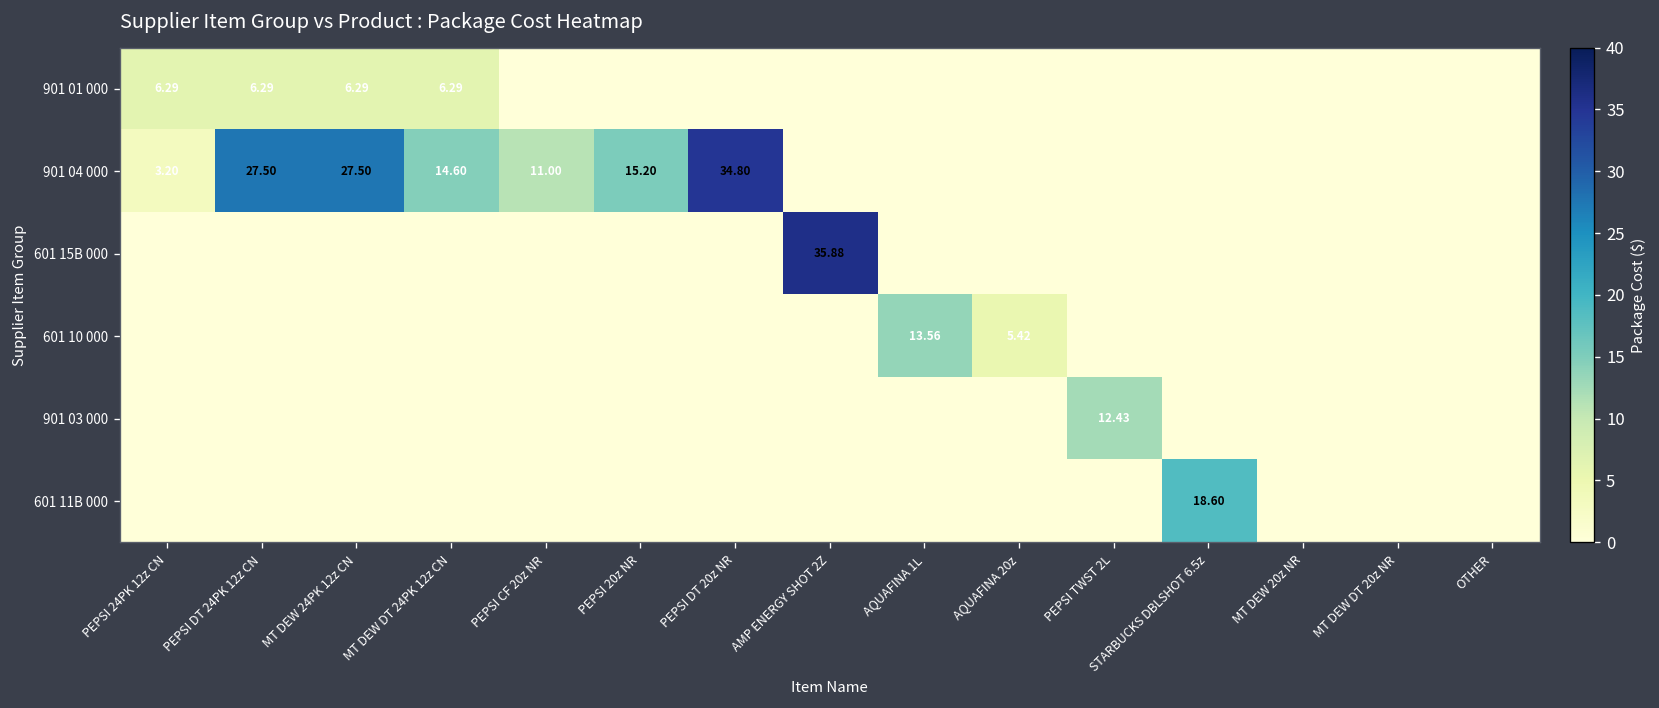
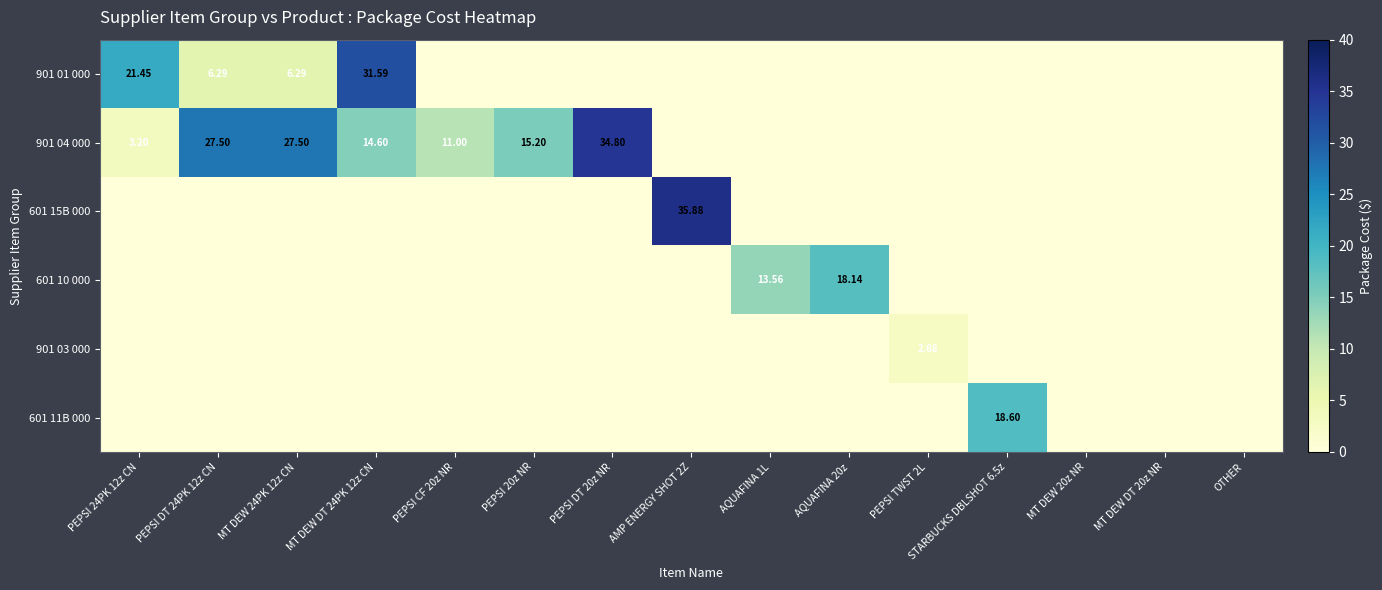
  {
    "901 01 000": {
-     "PEPSI 24PK 12z CN": 6.29,
+     "PEPSI 24PK 12z CN": 21.45,
      "PEPSI DT 24PK 12z CN": 6.29,
      "MT DEW 24PK 12z CN": 6.29,
-     "MT DEW DT 24PK 12z CN": 6.29
+     "MT DEW DT 24PK 12z CN": 31.59
    },
    "901 04 000": {
      "PEPSI 24PK 12z CN": 3.20,
      "PEPSI DT 24PK 12z CN": 27.50,
      "MT DEW 24PK 12z CN": 27.50,
      "MT DEW DT 24PK 12z CN": 14.60,
      "PEPSI CF 20z NR": 11.00,
      "PEPSI 20z NR": 15.20,
      "PEPSI DT 20z NR": 34.80
    },
    "601 15B 000": {
      "AMP ENERGY SHOT 2Z": 35.88
    },
    "601 10 000": {
      "AQUAFINA 1L": 13.56,
-     "AQUAFINA 20z": 5.42
+     "AQUAFINA 20z": 18.14
    },
    "901 03 000": {
-     "PEPSI TWST 2L": 12.43
+     "PEPSI TWST 2L": 2.68
    },
    "601 11B 000": {
      "STARBUCKS DBLSHOT 6.5z": 18.60
    }
  }
